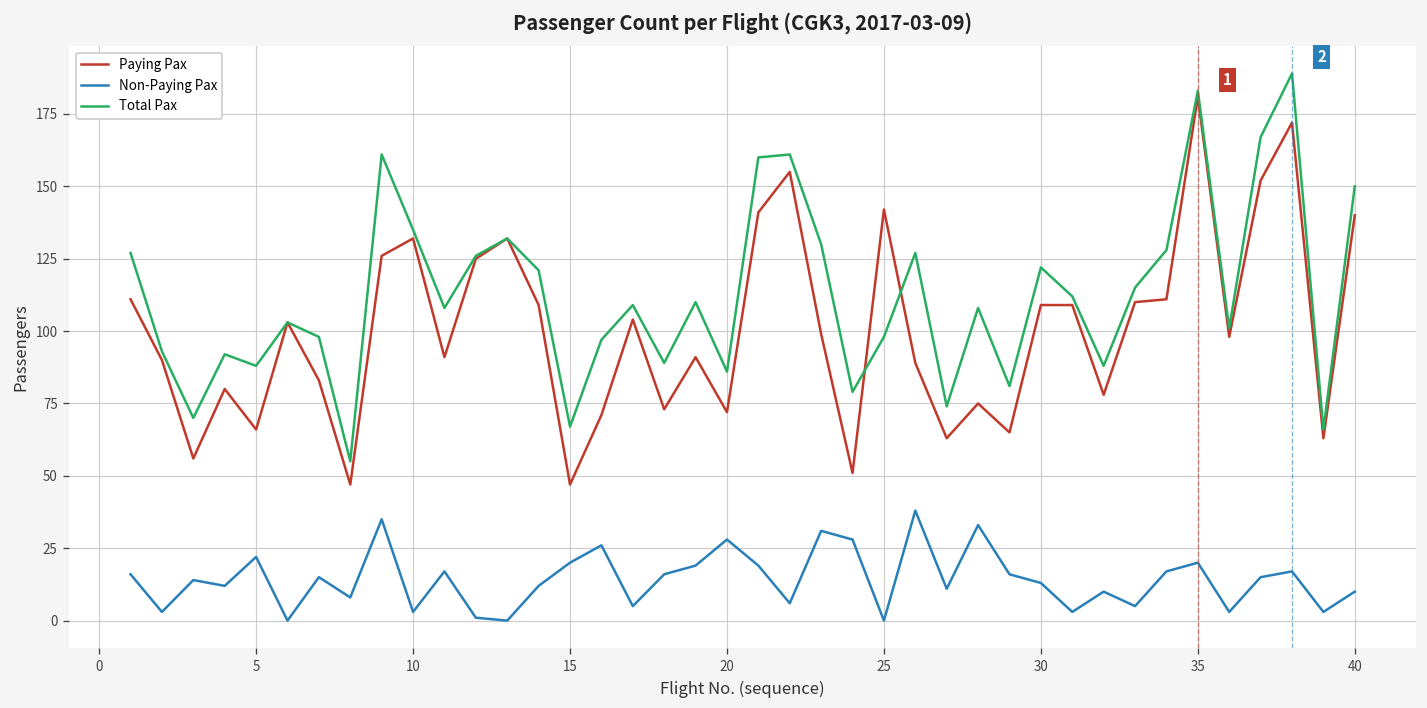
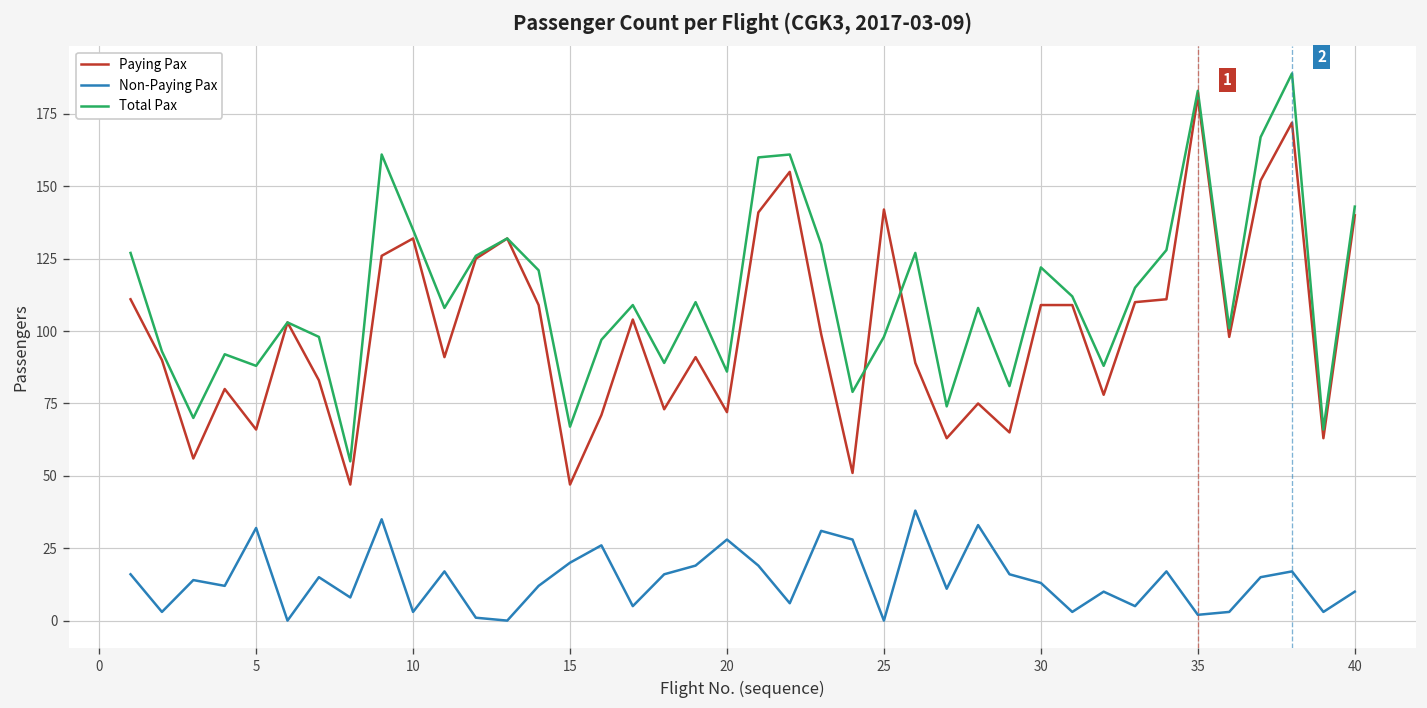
  {
    "Paying Pax": {
      "5": 66,
      "10": 132,
      "15": 47,
      "20": 72,
      "25": 142,
      "30": 109,
      "35": 181,
      "40": 140
    },
    "Non-Paying Pax": {
-     "5": 22,
+     "5": 32,
      "10": 3,
      "15": 20,
      "20": 28,
      "25": 0,
      "30": 13,
-     "35": 20,
+     "35": 2,
      "40": 10
    },
    "Total Pax": {
      "5": 88,
      "10": 135,
      "15": 67,
      "20": 86,
      "25": 98,
      "30": 122,
-     "40": 150
+     "40": 143
    }
  }
